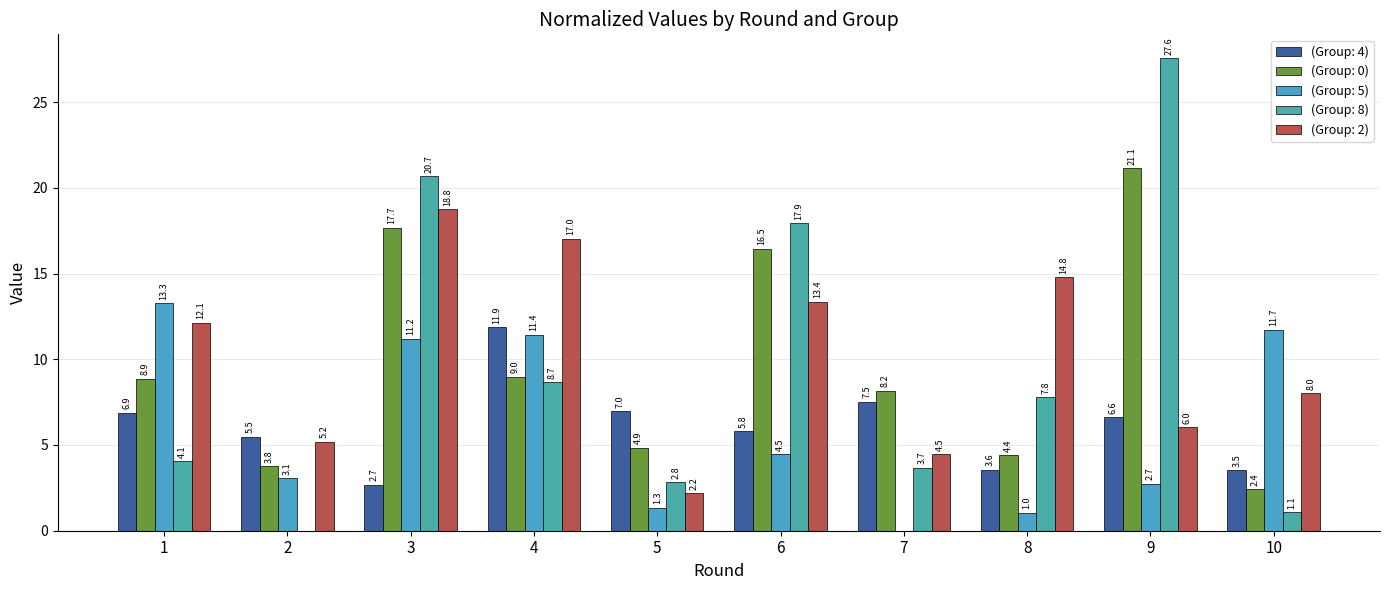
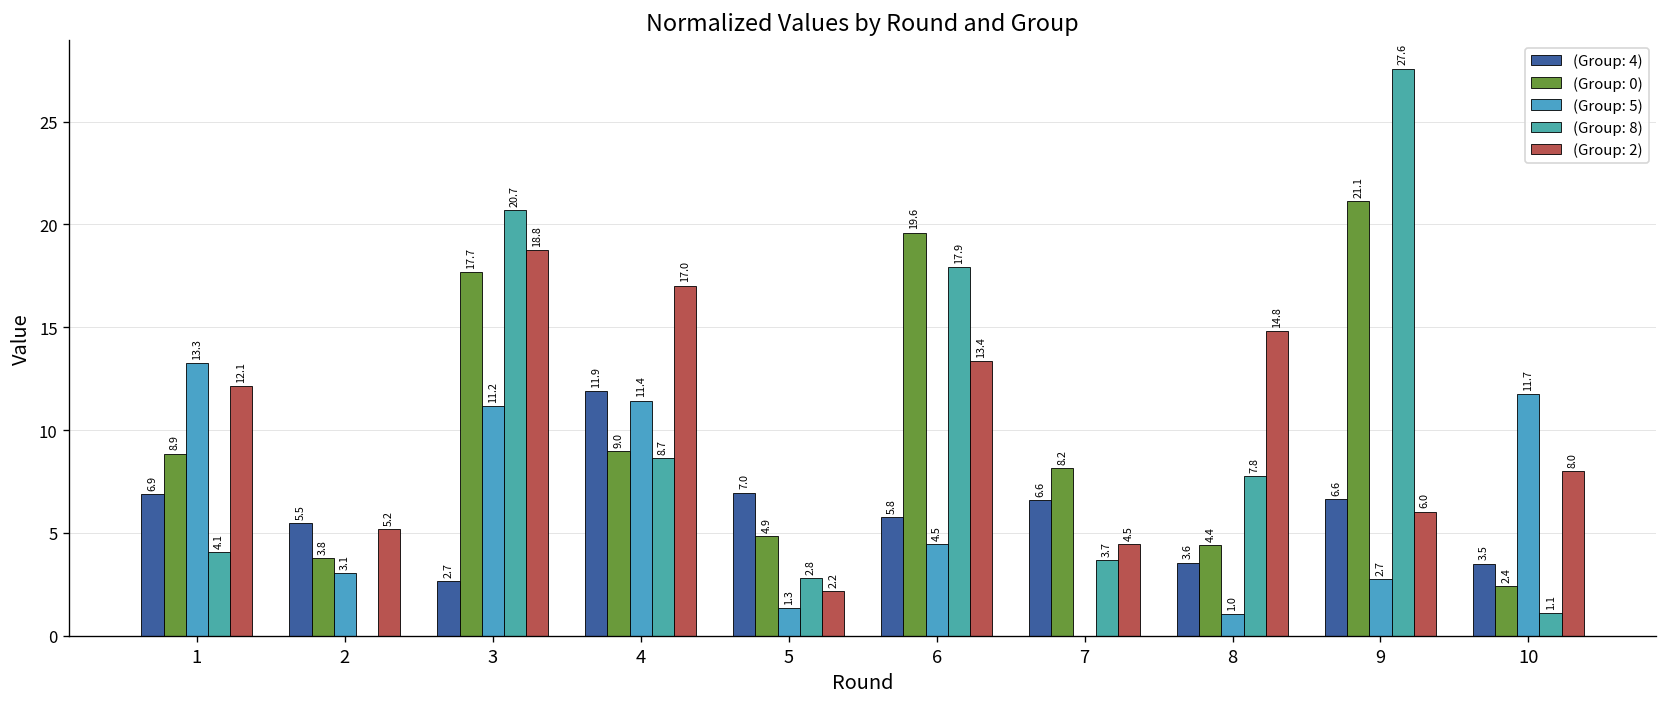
  {
    "(Group: 4)": {
      "1": 6.9,
      "2": 5.5,
      "3": 2.7,
      "4": 11.9,
      "5": 7.0,
      "6": 5.8,
-     "7": 7.5,
+     "7": 6.6,
      "8": 3.6,
      "9": 6.6,
      "10": 3.5
    },
    "(Group: 0)": {
      "1": 8.9,
      "2": 3.8,
      "3": 17.7,
      "4": 9.0,
      "5": 4.9,
-     "6": 16.5,
+     "6": 19.6,
      "7": 8.2,
      "8": 4.4,
      "9": 21.1,
      "10": 2.4
    },
    "(Group: 2)": {
      "1": 12.1,
      "2": 5.2,
      "3": 18.8,
      "4": 17.0,
      "5": 2.2,
      "6": 13.4,
      "7": 4.5,
      "8": 14.8,
      "9": 6.0,
      "10": 8.0
    }
  }
